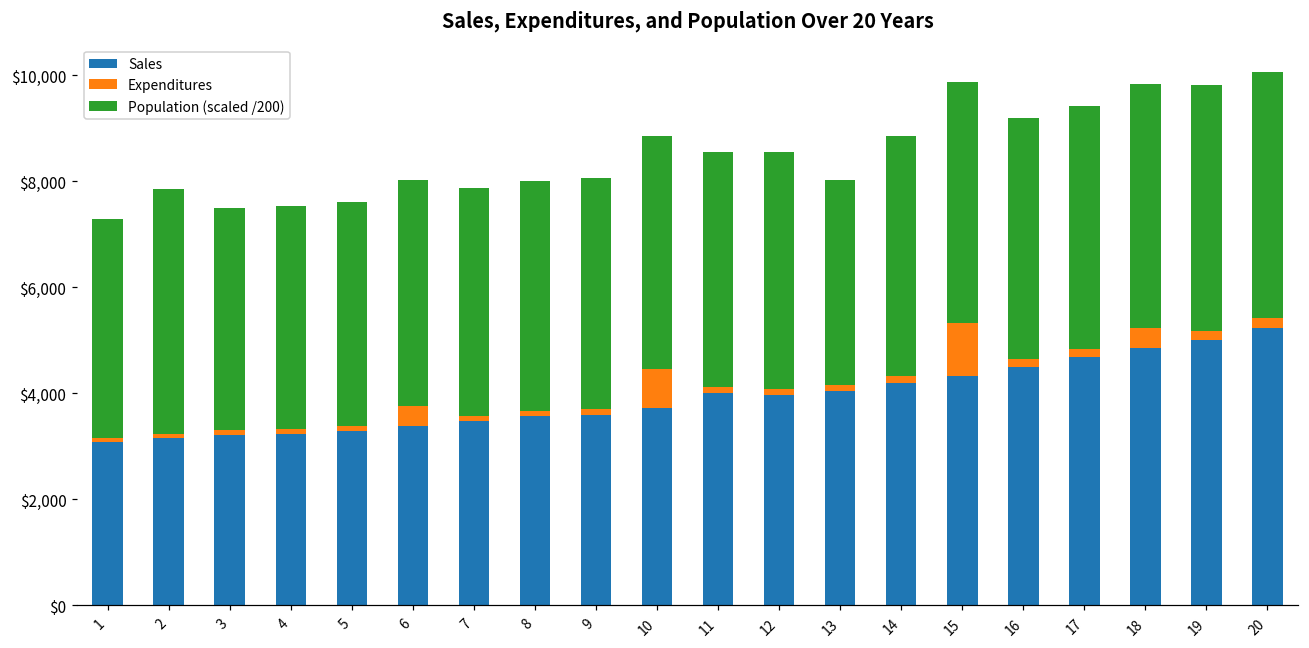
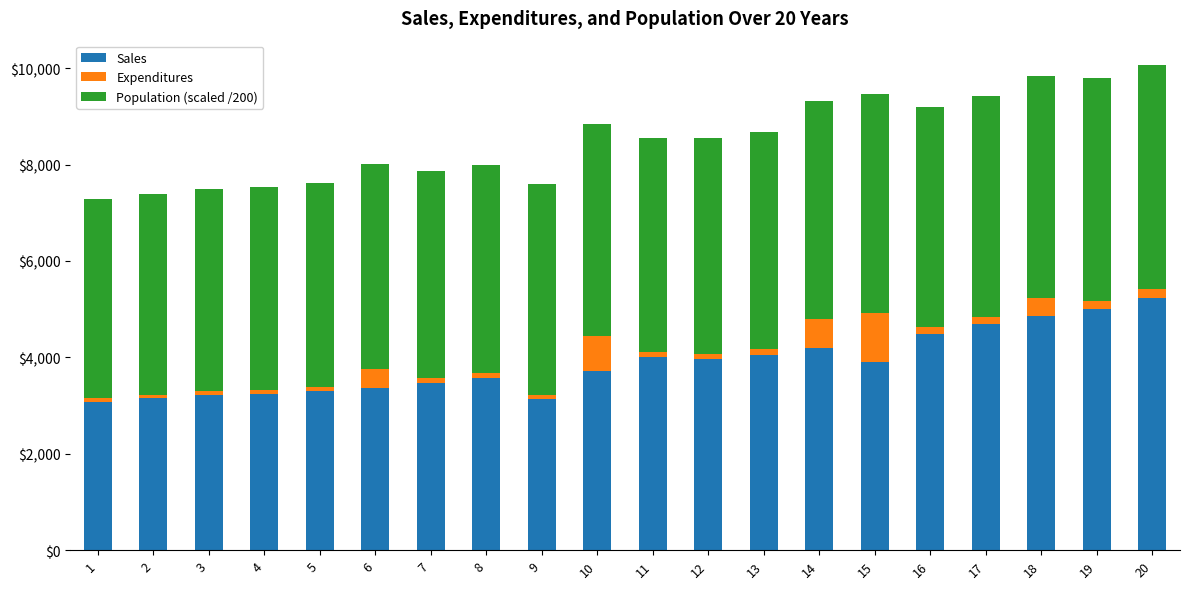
  {
    "Sales": {
      "1": "$3,100",
      "2": "$3,100",
      "3": "$3,200",
      "4": "$3,200",
      "5": "$3,300",
      "6": "$3,400",
      "7": "$3,500",
      "8": "$3,600",
-     "9": "$3,600",
+     "9": "$3,100",
      "10": "$3,700",
      "11": "$4,000",
      "12": "$4,000",
      "13": "$4,000",
      "14": "$4,200",
-     "15": "$4,300",
+     "15": "$3,900",
      "16": "$4,500",
      "17": "$4,700",
      "18": "$4,900",
      "19": "$5,000",
      "20": "$5,200"
    },
    "Expenditures": {
      "1": "$100",
      "2": "$100",
      "3": "$100",
      "4": "$100",
      "5": "$100",
      "6": "$400",
      "7": "$100",
      "8": "$100",
      "9": "$100",
      "10": "$700",
      "11": "$100",
      "12": "$100",
      "13": "$100",
-     "14": "$100",
+     "14": "$600",
      "15": "$1,000",
      "16": "$100",
      "17": "$200",
      "18": "$400",
      "19": "$200",
      "20": "$200"
    },
    "Population (scaled /200)": {
      "1": "$4,100",
-     "2": "$4,600",
+     "2": "$4,200",
      "3": "$4,200",
      "4": "$4,200",
      "5": "$4,200",
      "6": "$4,300",
      "7": "$4,300",
      "8": "$4,300",
      "9": "$4,400",
      "10": "$4,400",
      "11": "$4,400",
      "12": "$4,500",
-     "13": "$3,900",
+     "13": "$4,500",
      "14": "$4,500",
      "15": "$4,500",
      "16": "$4,600",
      "17": "$4,600",
      "18": "$4,600",
      "19": "$4,600",
      "20": "$4,600"
    }
  }
